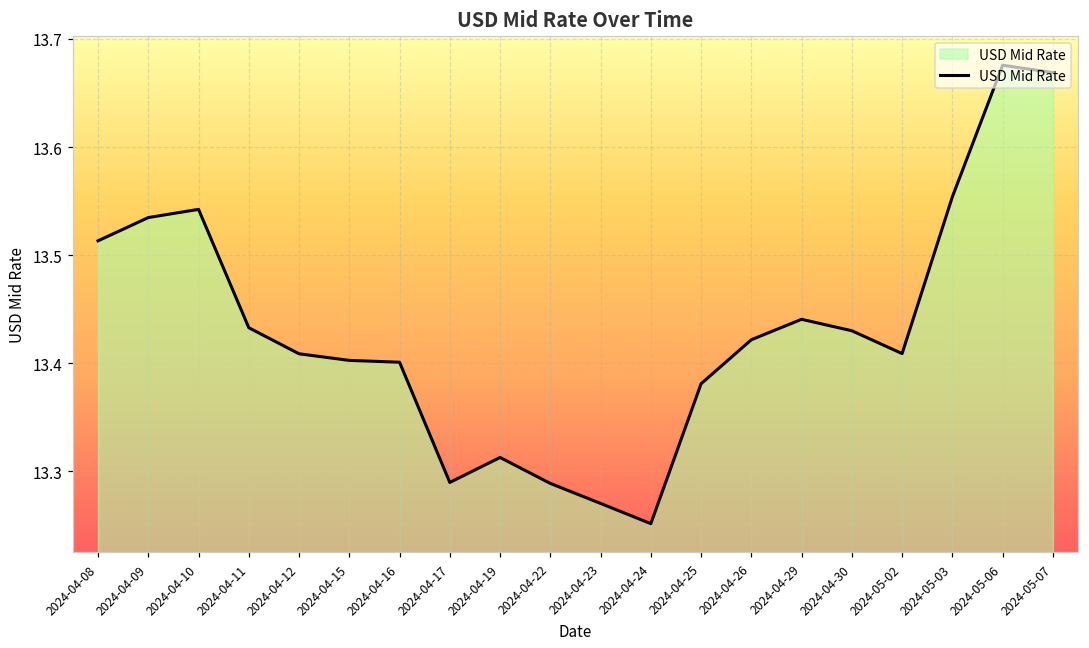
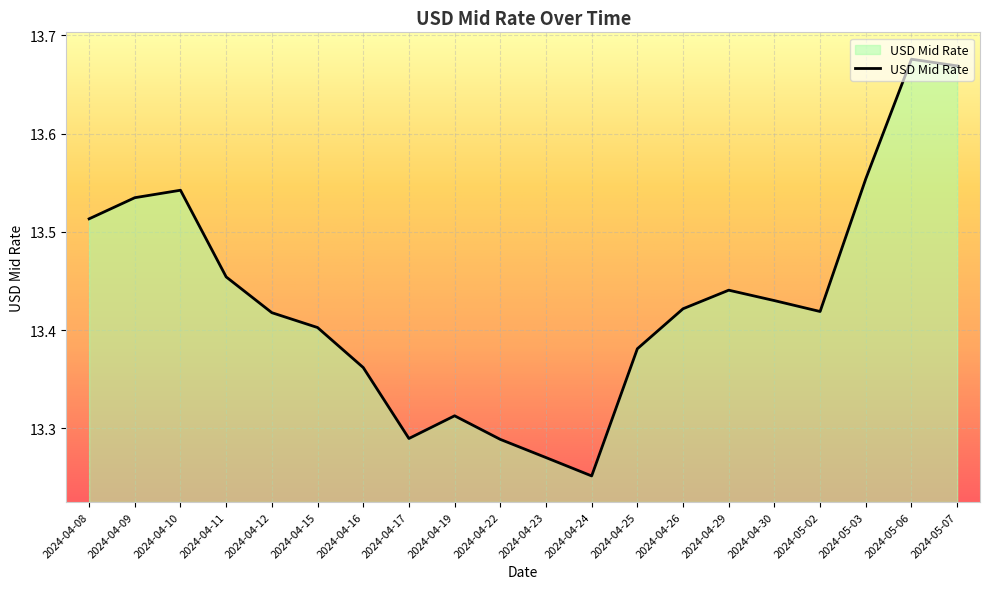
  {
    "2024-04-08": 13.51,
    "2024-04-09": 13.53,
    "2024-04-10": 13.54,
-   "2024-04-11": 13.43,
-   "2024-04-12": 13.41,
+   "2024-04-11": 13.45,
+   "2024-04-12": 13.42,
    "2024-04-15": 13.40,
-   "2024-04-16": 13.40,
+   "2024-04-16": 13.36,
    "2024-04-17": 13.29,
    "2024-04-19": 13.31,
    "2024-04-22": 13.29,
    "2024-04-23": 13.27,
    "2024-04-24": 13.25,
    "2024-04-25": 13.38,
    "2024-04-26": 13.42,
    "2024-04-29": 13.44,
    "2024-04-30": 13.43,
-   "2024-05-02": 13.41,
+   "2024-05-02": 13.42,
    "2024-05-03": 13.55
  }
